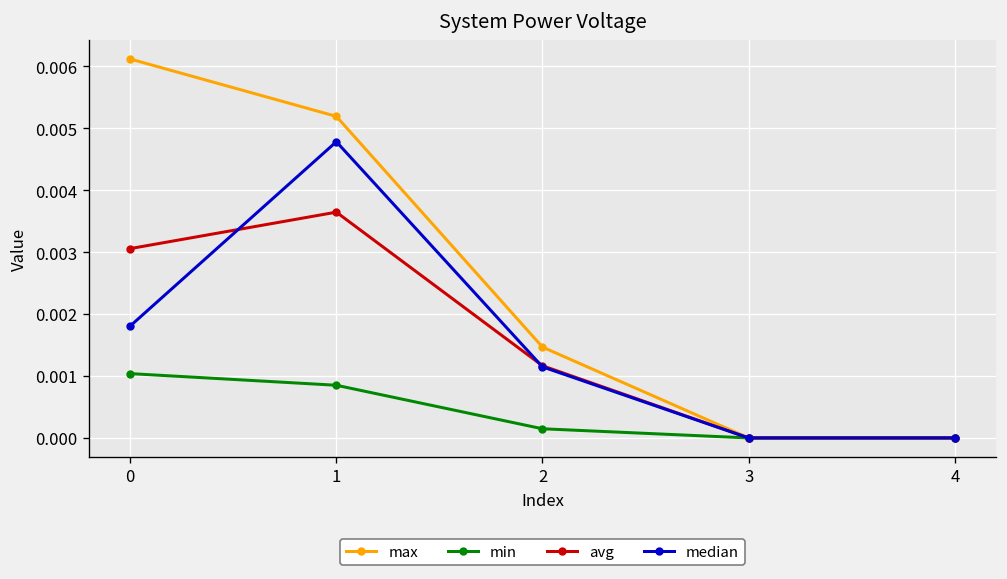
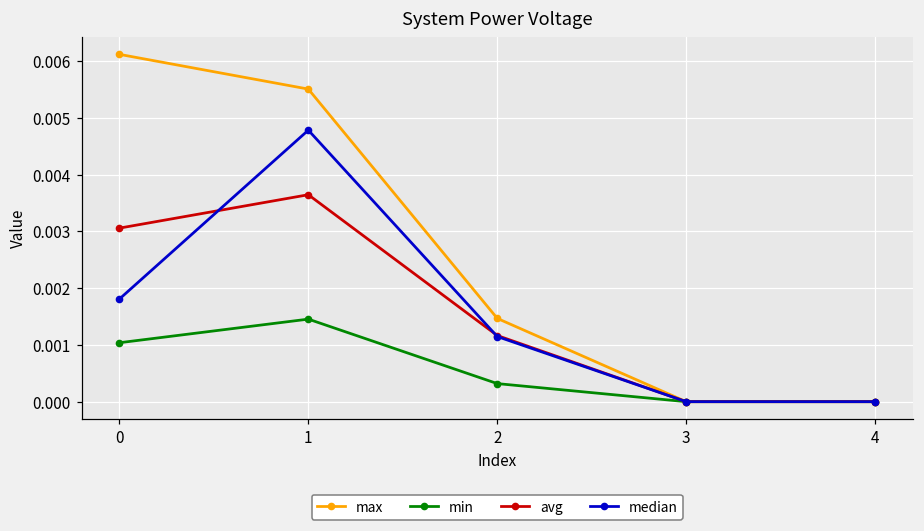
  {
    "max": {
      "0": 0.0061,
-     "1": 0.0052,
+     "1": 0.0055,
      "2": 0.0015
    },
    "min": {
      "0": 0.0010,
-     "1": 0.0009,
-     "2": 0.0001
+     "1": 0.0015,
+     "2": 0.0003
    },
    "avg": {
      "0": 0.0031,
      "1": 0.0036
    },
    "median": {
      "0": 0.0018,
      "1": 0.0048
    }
  }
